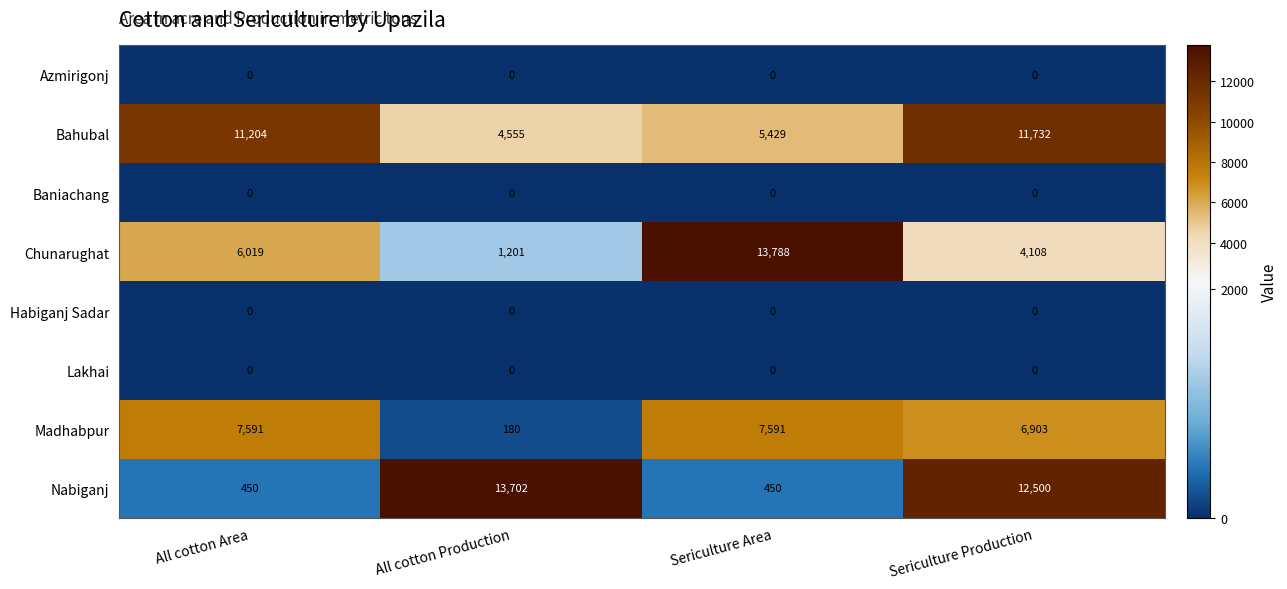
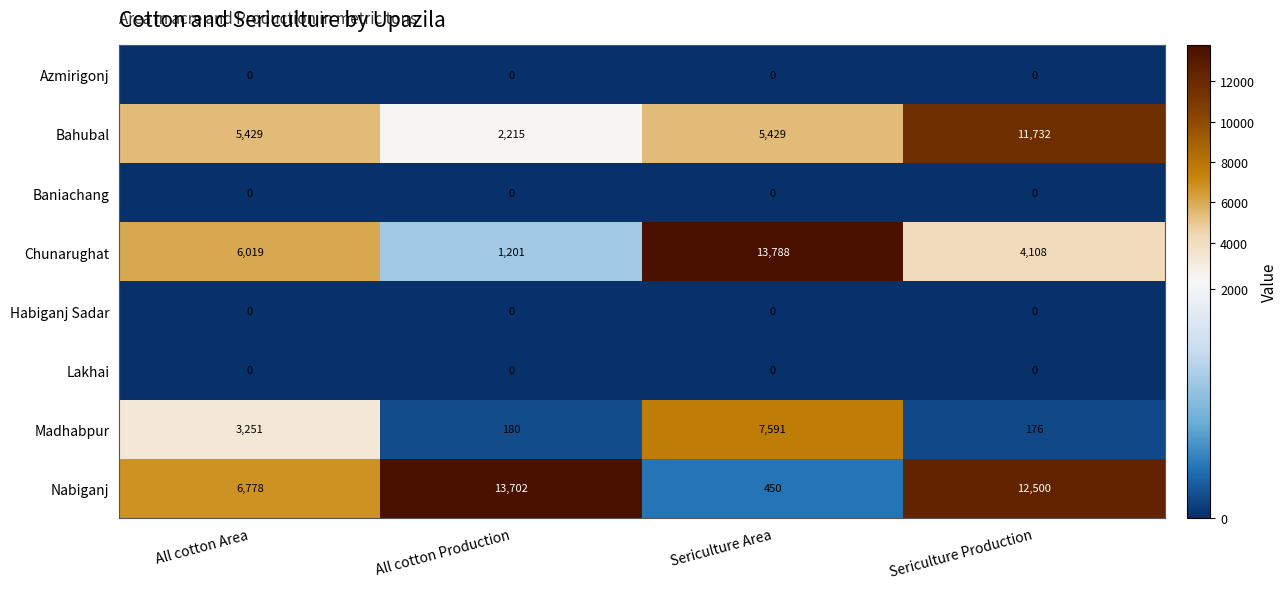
  {
    "Azmirigonj": {
      "All cotton Area": "0",
      "All cotton Production": "0",
      "Sericulture Area": "0",
      "Sericulture Production": "0"
    },
    "Bahubal": {
-     "All cotton Area": "11,204",
-     "All cotton Production": "4,555",
+     "All cotton Area": "5,429",
+     "All cotton Production": "2,215",
      "Sericulture Area": "5,429",
      "Sericulture Production": "11,732"
    },
    "Baniachang": {
      "All cotton Area": "0",
      "All cotton Production": "0",
      "Sericulture Area": "0",
      "Sericulture Production": "0"
    },
    "Chunarughat": {
      "All cotton Area": "6,019",
      "All cotton Production": "1,201",
      "Sericulture Area": "13,788",
      "Sericulture Production": "4,108"
    },
    "Habiganj Sadar": {
      "All cotton Area": "0",
      "All cotton Production": "0",
      "Sericulture Area": "0",
      "Sericulture Production": "0"
    },
    "Lakhai": {
      "All cotton Area": "0",
      "All cotton Production": "0",
      "Sericulture Area": "0",
      "Sericulture Production": "0"
    },
    "Madhabpur": {
-     "All cotton Area": "7,591",
+     "All cotton Area": "3,251",
      "All cotton Production": "180",
      "Sericulture Area": "7,591",
-     "Sericulture Production": "6,903"
+     "Sericulture Production": "176"
    },
    "Nabiganj": {
-     "All cotton Area": "450",
+     "All cotton Area": "6,778",
      "All cotton Production": "13,702",
      "Sericulture Area": "450",
      "Sericulture Production": "12,500"
    }
  }
